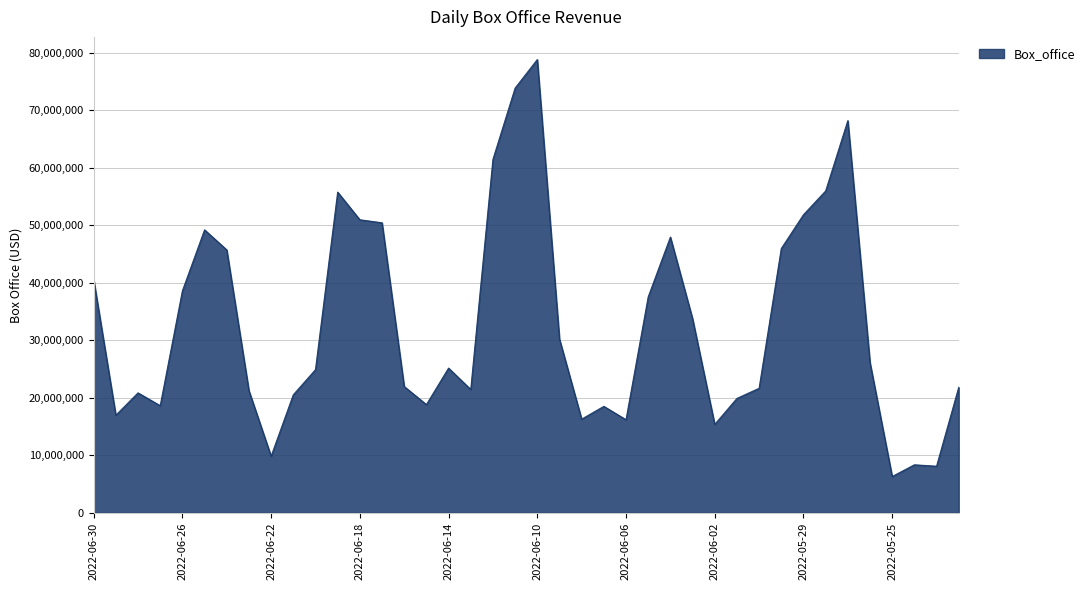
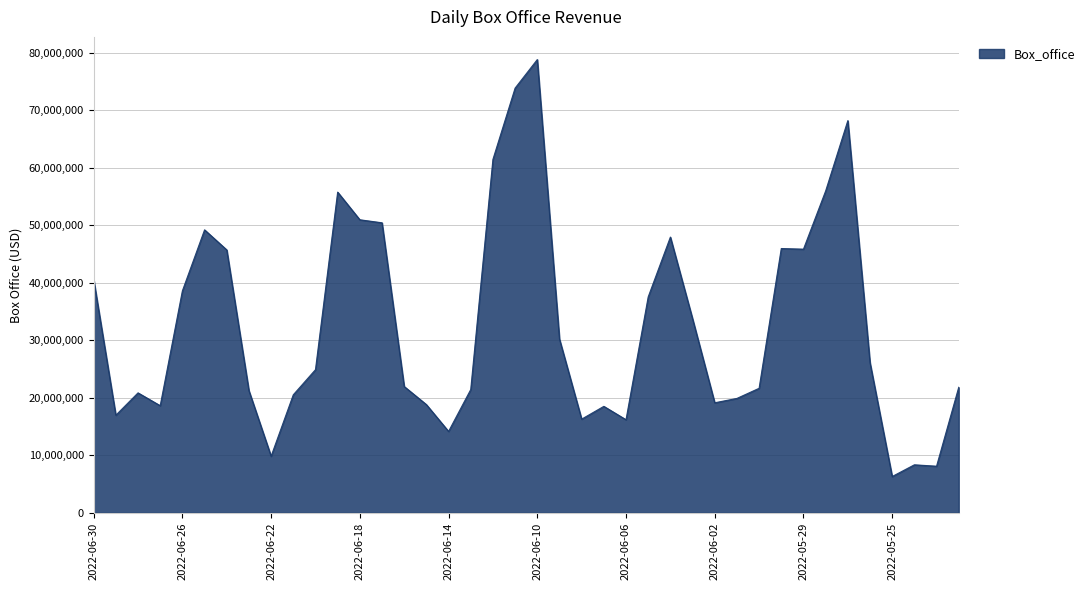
  {
    "2022-06-30": "41,000,000",
    "2022-06-26": "39,000,000",
    "2022-06-22": "10,000,000",
    "2022-06-18": "51,000,000",
-   "2022-06-14": "25,000,000",
+   "2022-06-14": "14,000,000",
    "2022-06-10": "79,000,000",
    "2022-06-06": "16,000,000",
-   "2022-06-02": "15,000,000",
-   "2022-05-29": "52,000,000",
+   "2022-06-02": "19,000,000",
+   "2022-05-29": "46,000,000",
    "2022-05-25": "6,000,000"
  }
